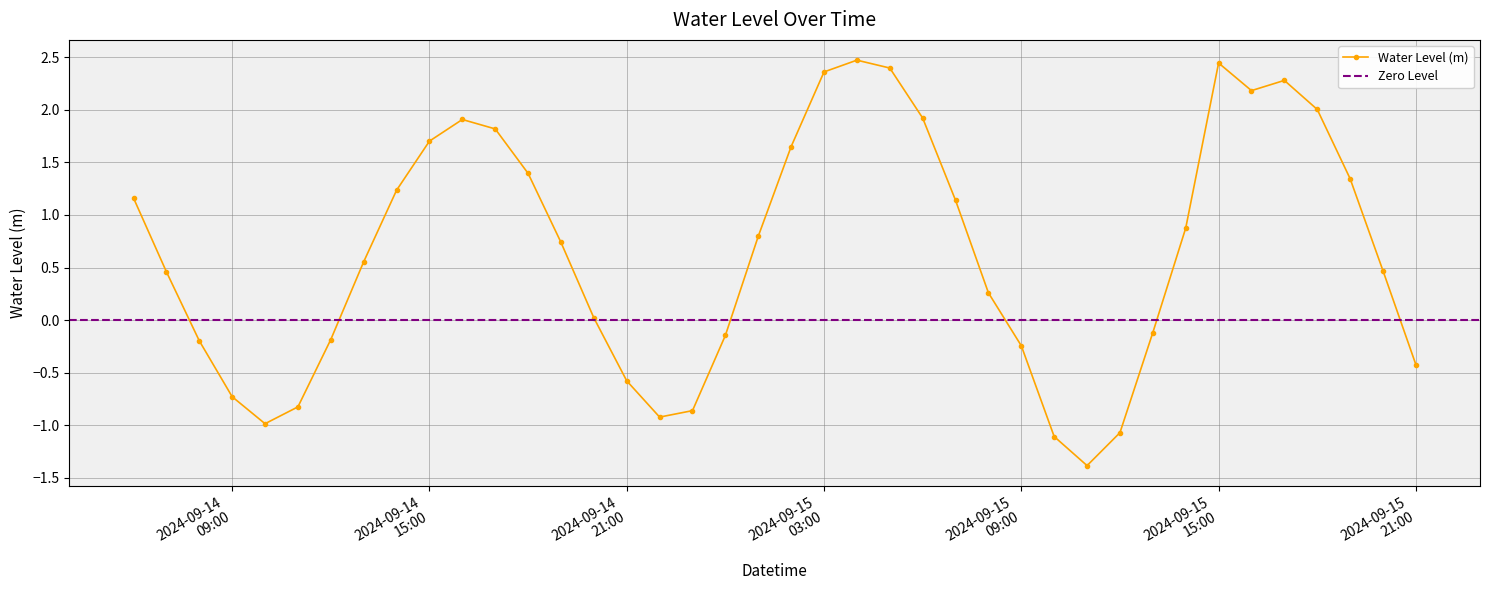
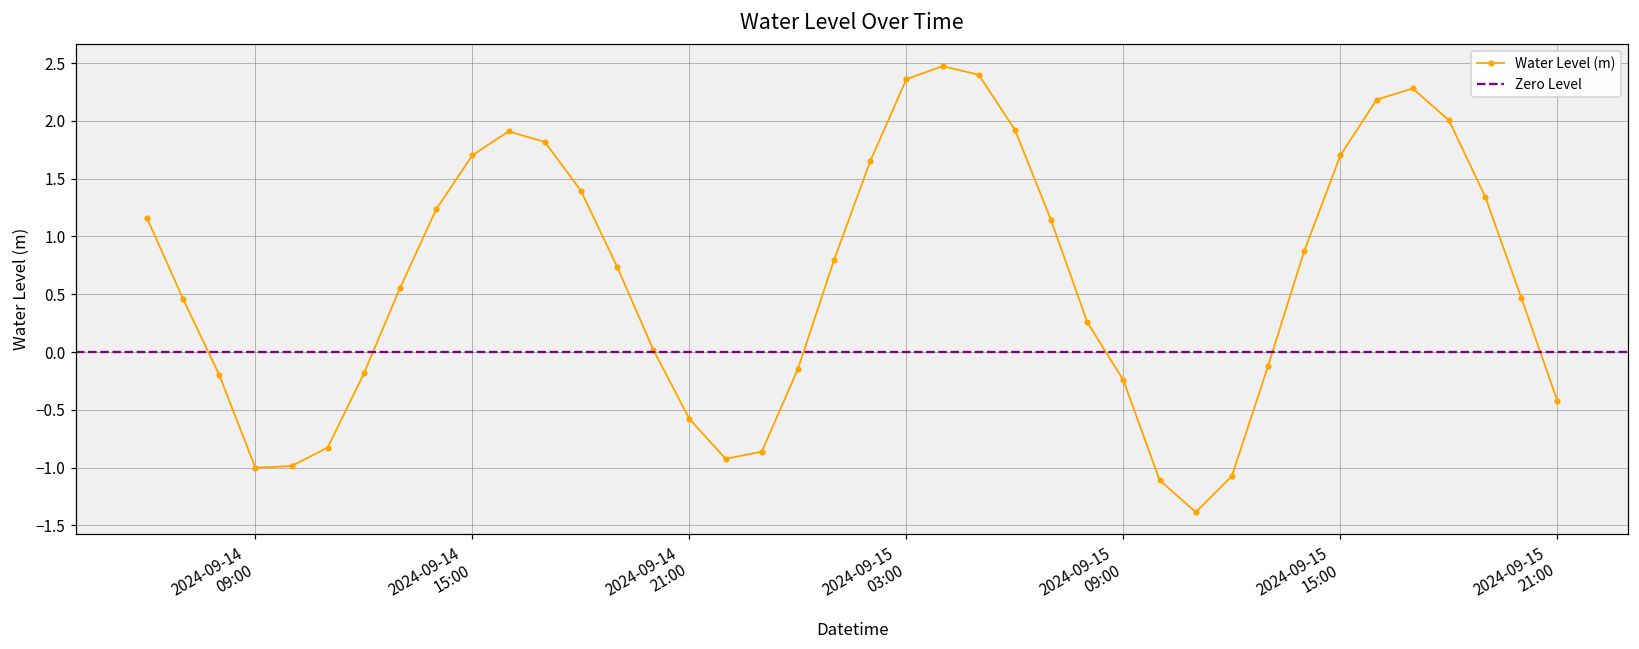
  {
-   "2024-09-14 09:00": -0.73,
+   "2024-09-14 09:00": -1.00,
    "2024-09-14 15:00": 1.70,
    "2024-09-14 21:00": -0.58,
    "2024-09-15 03:00": 2.36,
    "2024-09-15 09:00": -0.24,
-   "2024-09-15 15:00": 2.45,
+   "2024-09-15 15:00": 1.70,
    "2024-09-15 21:00": -0.42
  }
